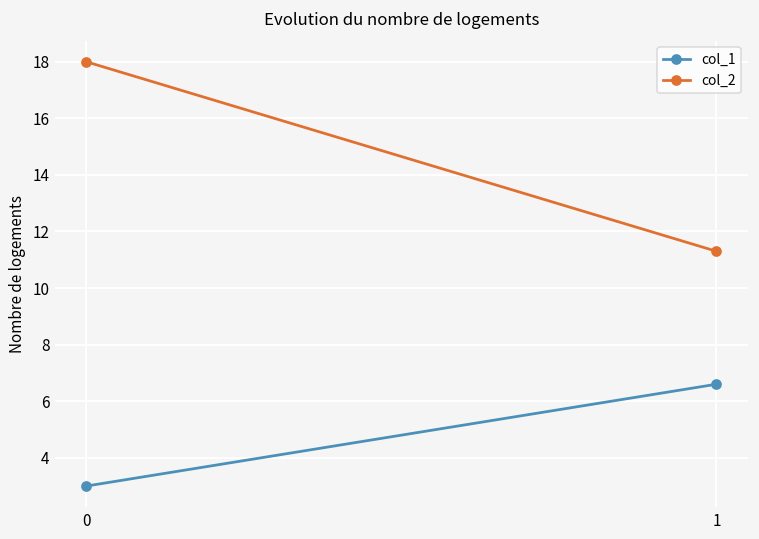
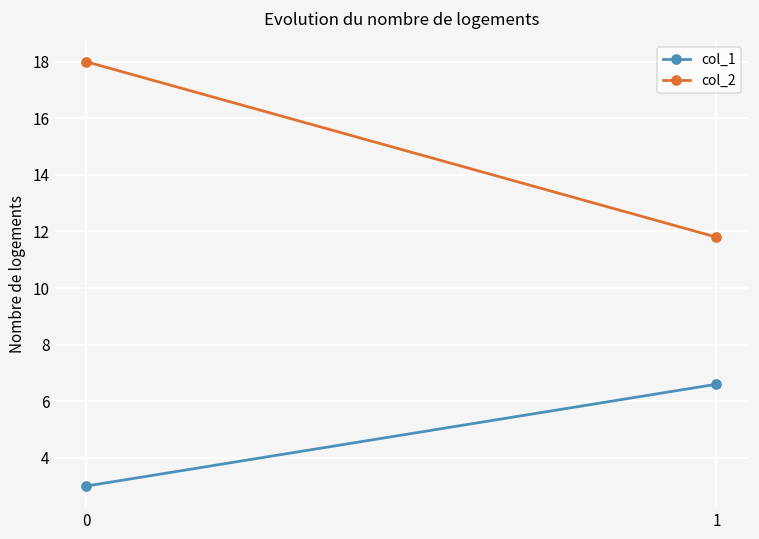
  {
    "col_1": {
      "0": 3.0,
      "1": 6.6
    },
    "col_2": {
      "0": 18.0,
-     "1": 11.3
+     "1": 11.8
    }
  }
